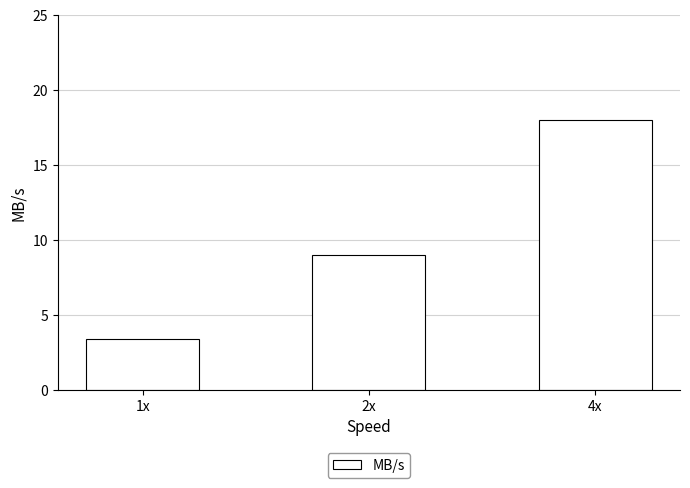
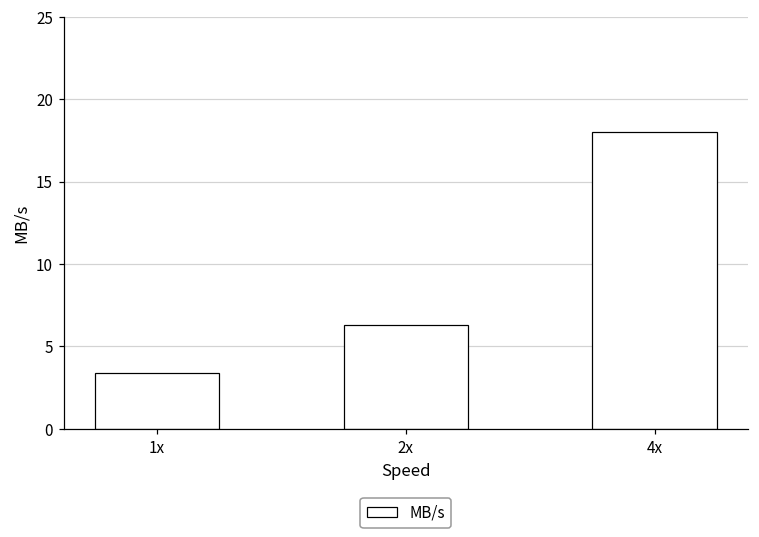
  {
    "1x": 3.4,
-   "2x": 9.0,
+   "2x": 6.3,
    "4x": 18.0
  }
